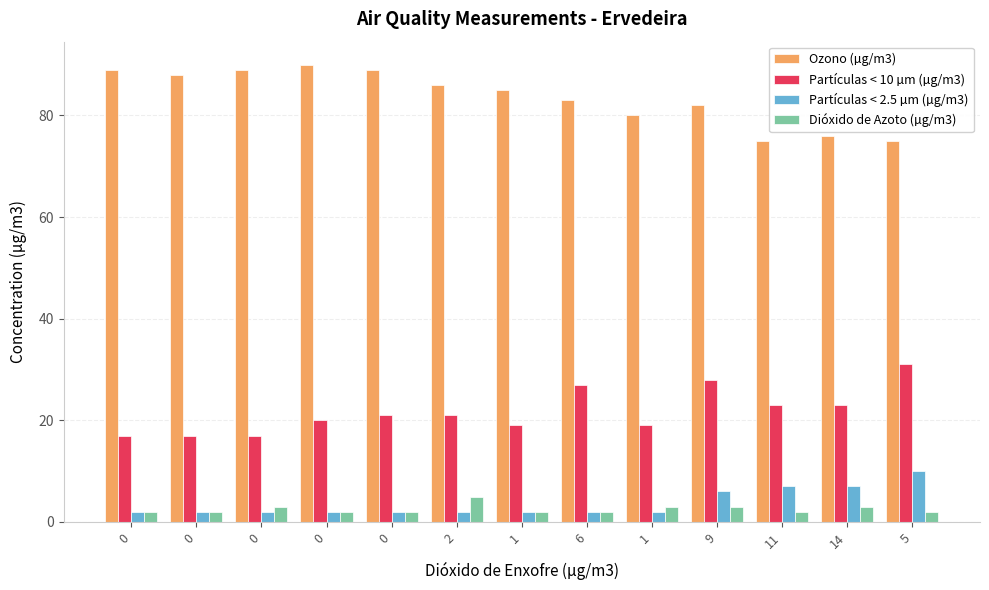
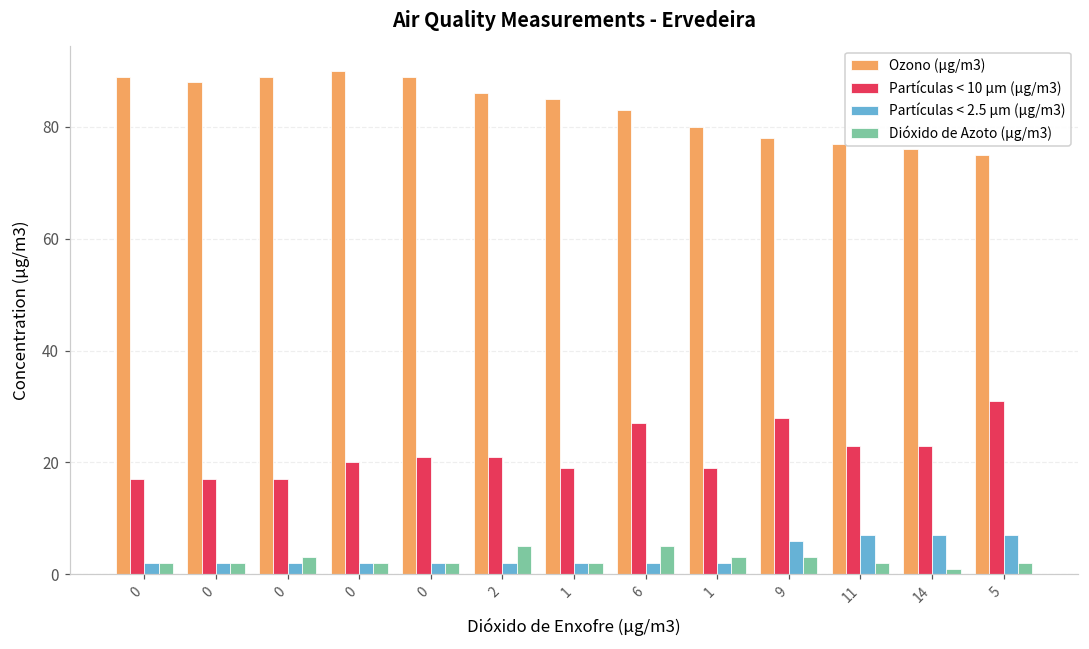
  {
    "Ozono (µg/m3)": {
      "2": 86,
      "6": 83,
-     "9": 82,
-     "11": 75,
+     "9": 78,
+     "11": 77,
      "14": 76,
      "5": 75
    },
    "Partículas < 10 µm (µg/m3)": {
      "2": 21,
      "6": 27,
      "9": 28,
      "11": 23,
      "14": 23,
      "5": 31
    },
    "Partículas < 2.5 µm (µg/m3)": {
      "2": 2,
      "6": 2,
      "9": 6,
      "11": 7,
      "14": 7,
-     "5": 10
+     "5": 7
    },
    "Dióxido de Azoto (µg/m3)": {
      "2": 5,
-     "6": 2,
+     "6": 5,
      "9": 3,
      "11": 2,
-     "14": 3,
+     "14": 1,
      "5": 2
    }
  }
